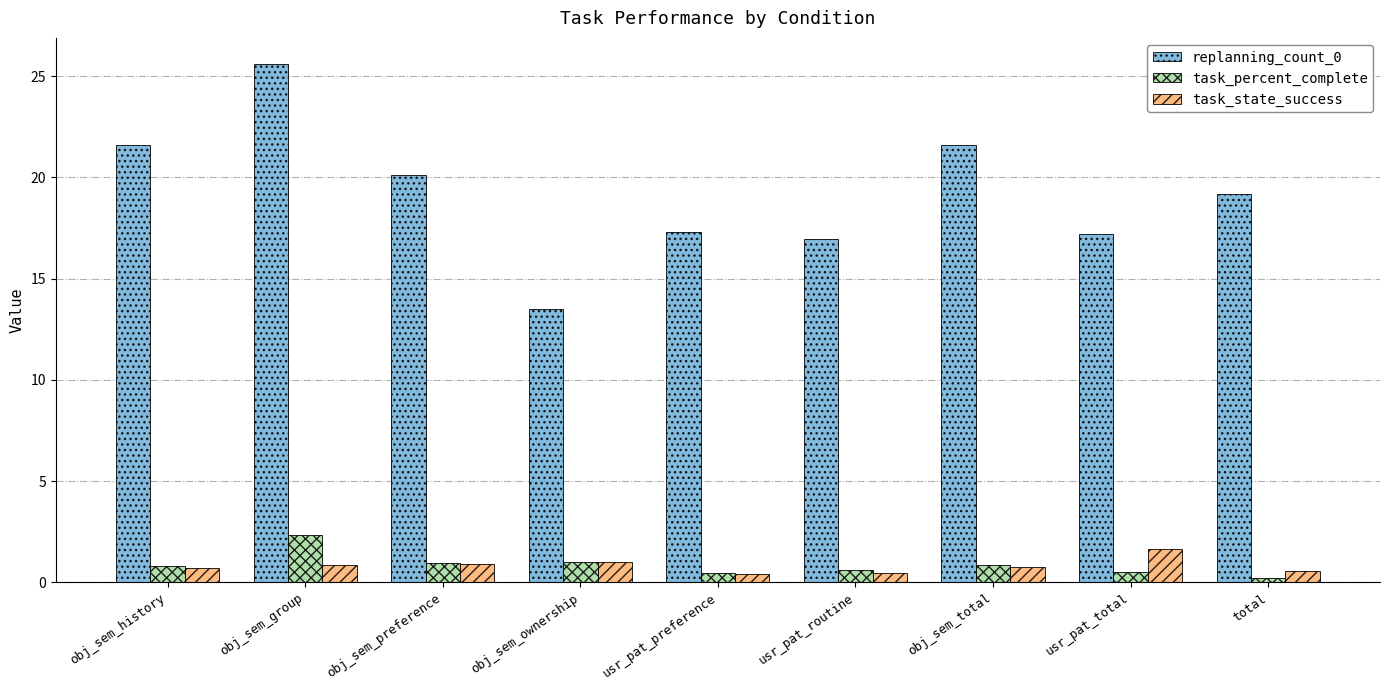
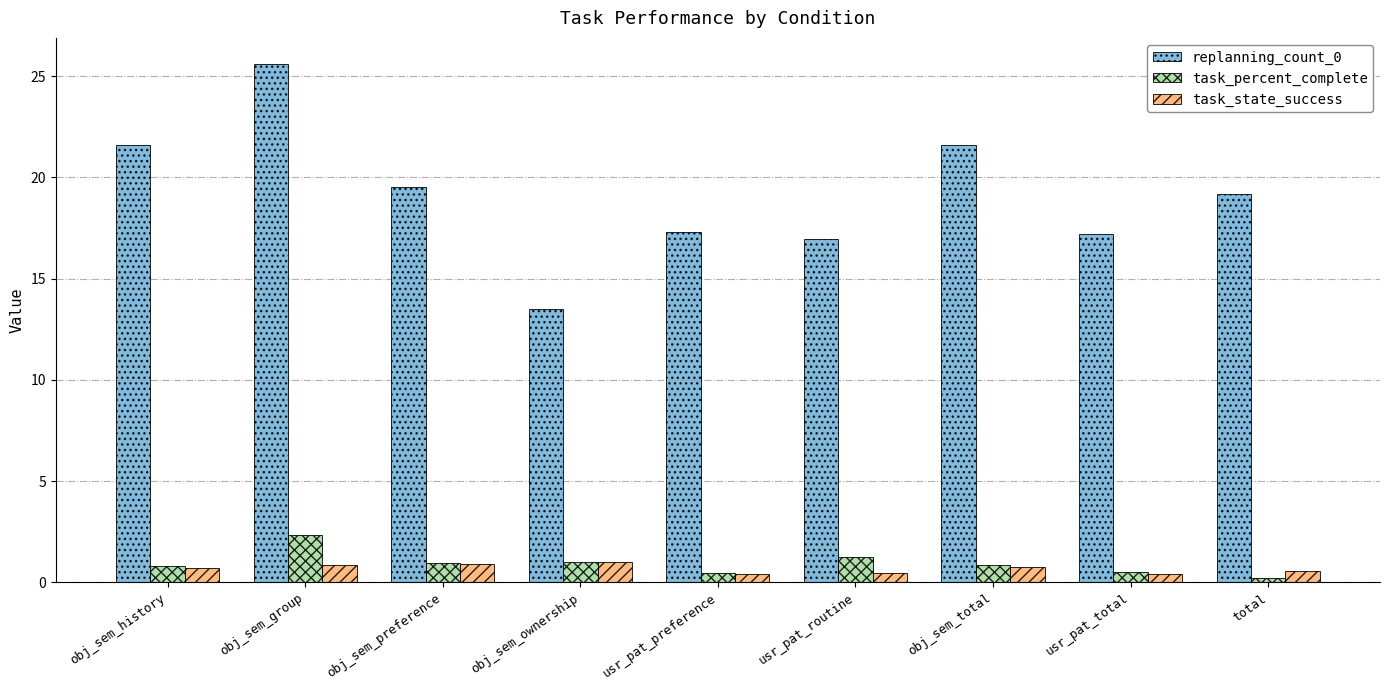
  {
    "replanning_count_0": {
      "obj_sem_history": 21.6,
      "obj_sem_group": 25.6,
-     "obj_sem_preference": 20.1,
+     "obj_sem_preference": 19.5,
      "obj_sem_ownership": 13.5,
      "usr_pat_preference": 17.3,
      "usr_pat_routine": 17.0,
      "obj_sem_total": 21.6,
      "usr_pat_total": 17.2,
      "total": 19.2
    },
    "task_percent_complete": {
      "obj_sem_history": 0.8,
      "obj_sem_group": 2.3,
      "obj_sem_preference": 0.9,
      "obj_sem_ownership": 1.0,
      "usr_pat_preference": 0.5,
-     "usr_pat_routine": 0.6,
+     "usr_pat_routine": 1.3,
      "obj_sem_total": 0.8,
      "usr_pat_total": 0.5,
      "total": 0.2
    },
    "task_state_success": {
      "obj_sem_history": 0.7,
      "obj_sem_group": 0.8,
      "obj_sem_preference": 0.9,
      "obj_sem_ownership": 1.0,
      "usr_pat_preference": 0.4,
      "usr_pat_routine": 0.5,
      "obj_sem_total": 0.8,
-     "usr_pat_total": 1.7,
+     "usr_pat_total": 0.4,
      "total": 0.6
    }
  }
